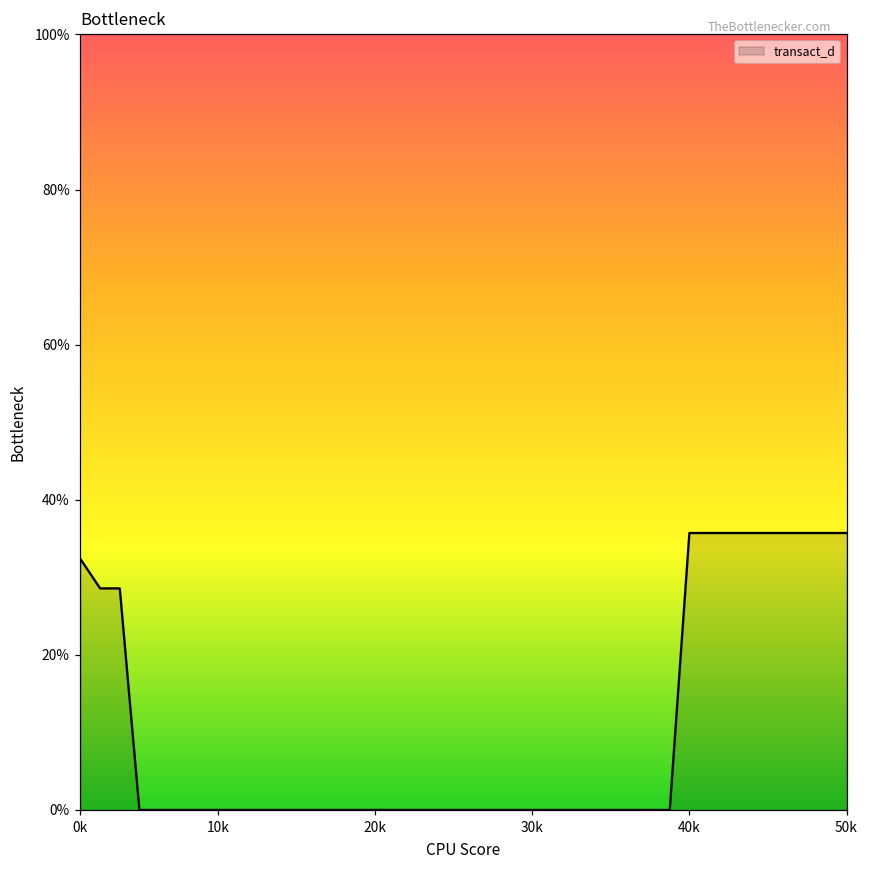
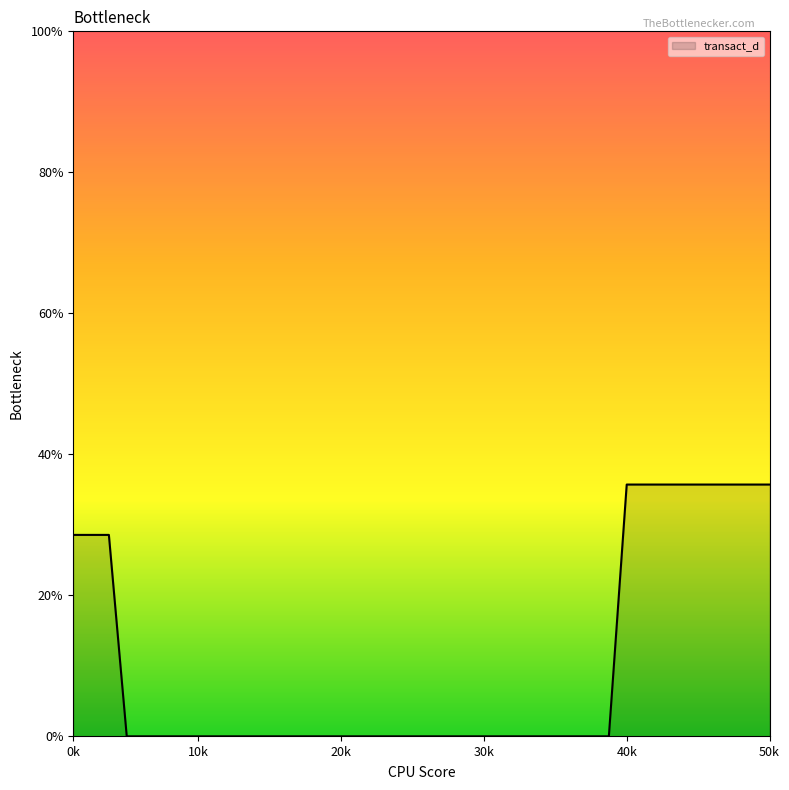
  {
-   "0k": "32%",
+   "0k": "29%",
    "10k": "0%",
    "20k": "0%",
    "30k": "0%",
    "40k": "36%",
    "50k": "36%"
  }
